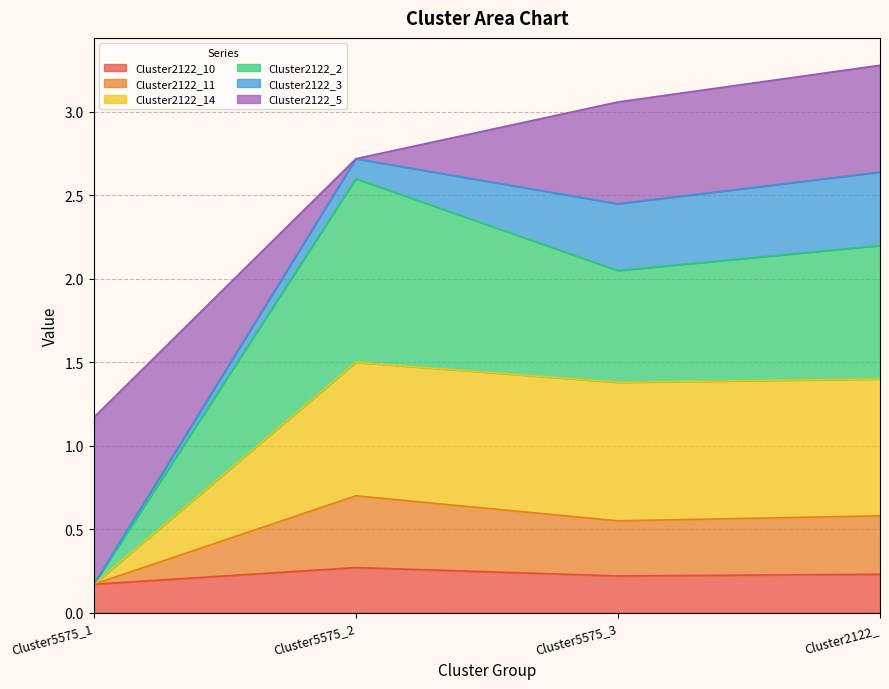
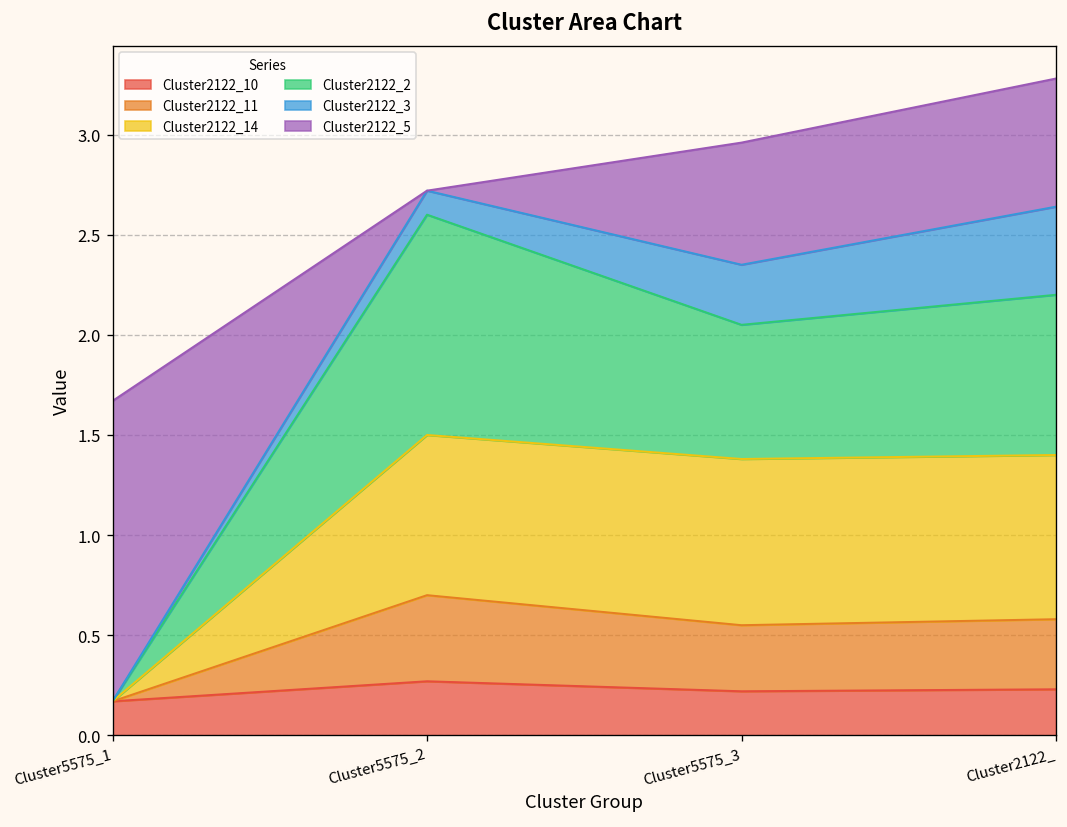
  {
    "Cluster2122_14": {
      "Cluster5575_2": 0.8,
      "Cluster5575_3": 0.83,
      "Cluster2122_": 0.82
    },
    "Cluster2122_2": {
      "Cluster5575_2": 1.1,
      "Cluster5575_3": 0.67,
      "Cluster2122_": 0.8
    },
    "Cluster2122_3": {
-     "Cluster5575_3": 0.4,
+     "Cluster5575_3": 0.3,
      "Cluster2122_": 0.44
    },
    "Cluster2122_5": {
-     "Cluster5575_1": 1.0,
+     "Cluster5575_1": 1.5,
      "Cluster5575_3": 0.6,
      "Cluster2122_": 0.64
    }
  }
